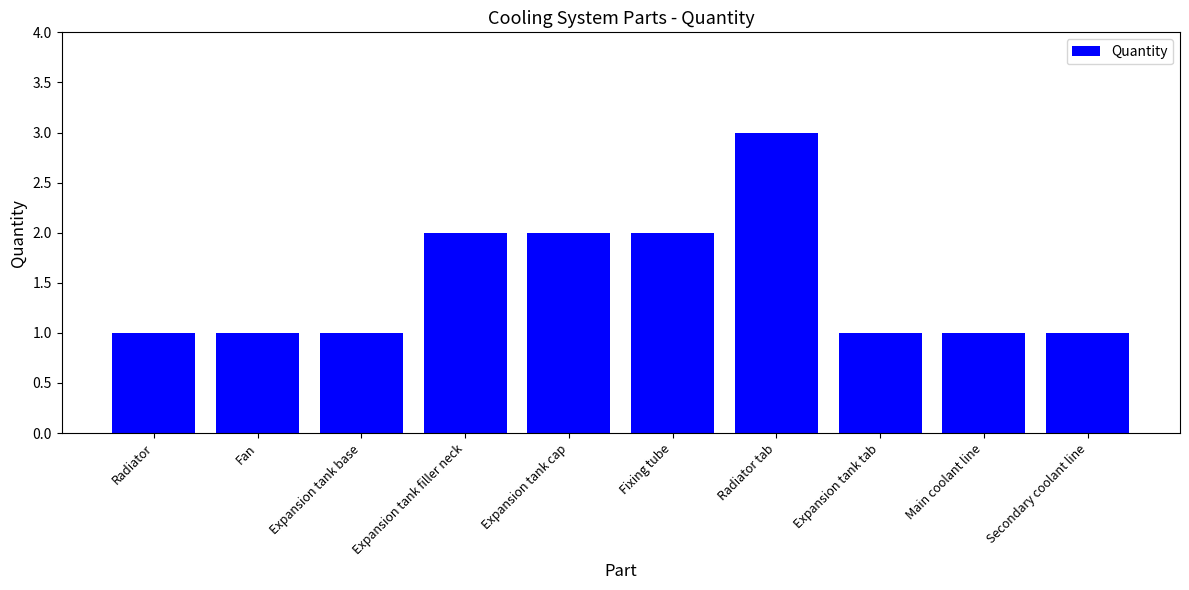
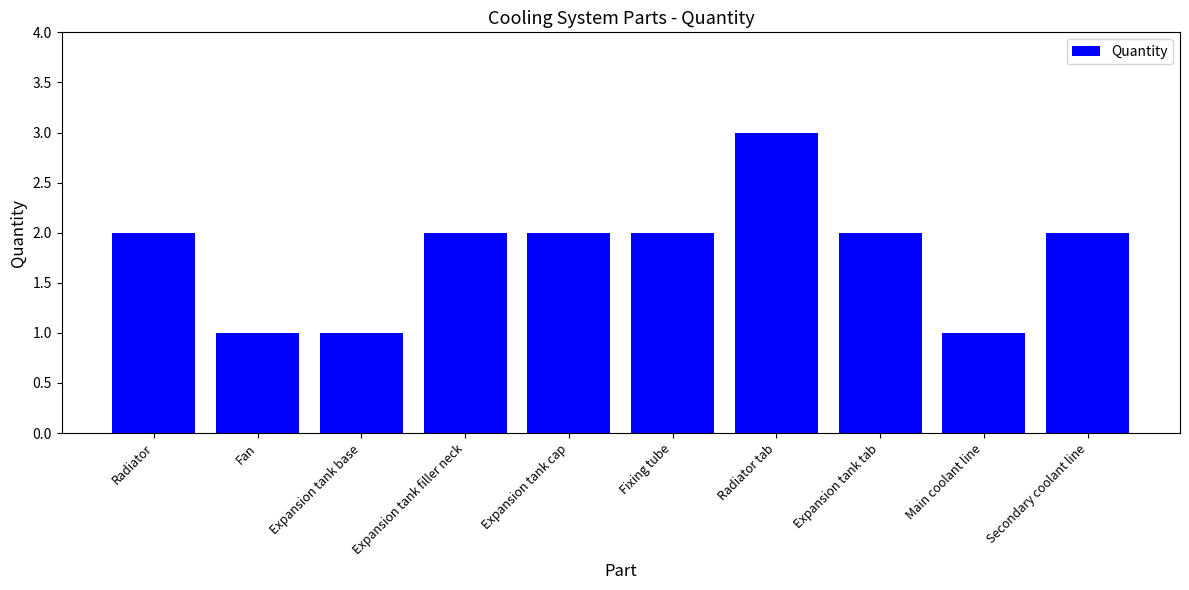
  {
-   "Radiator": 1,
+   "Radiator": 2,
    "Fan": 1,
    "Expansion tank base": 1,
    "Expansion tank filler neck": 2,
    "Expansion tank cap": 2,
    "Fixing tube": 2,
    "Radiator tab": 3,
-   "Expansion tank tab": 1,
+   "Expansion tank tab": 2,
    "Main coolant line": 1,
-   "Secondary coolant line": 1
+   "Secondary coolant line": 2
  }
